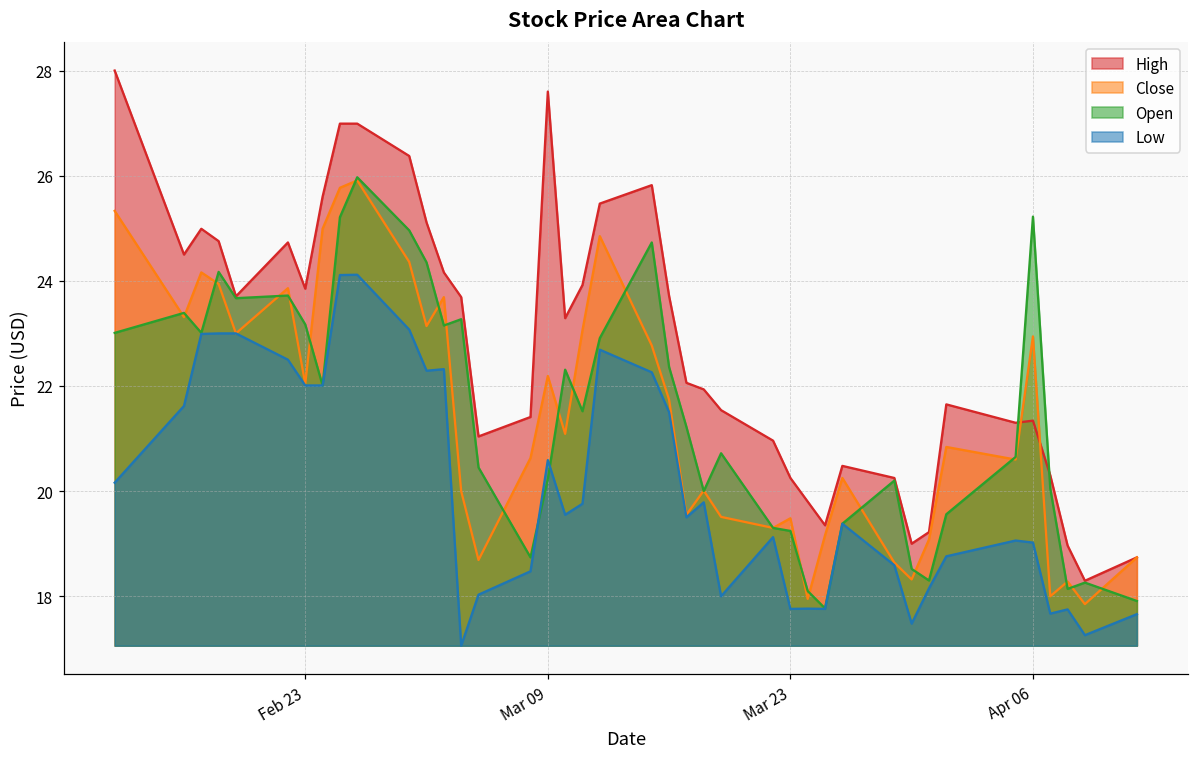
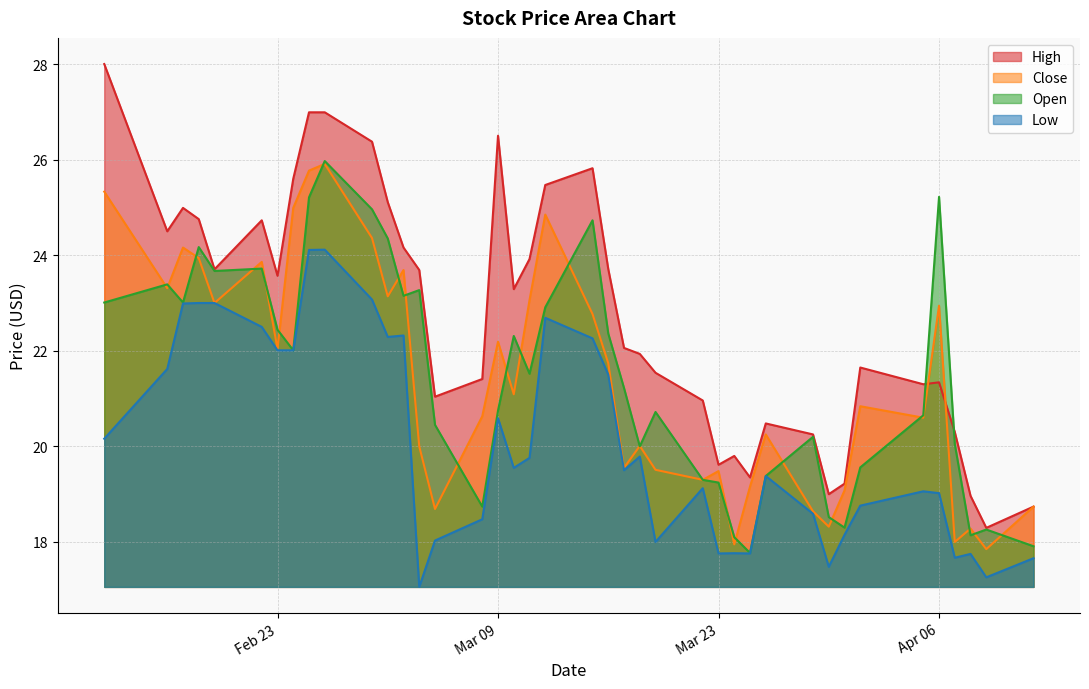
  {
    "High": {
-     "Feb 23": 23.9,
-     "Mar 09": 27.6,
-     "Mar 23": 20.3,
+     "Feb 23": 23.6,
+     "Mar 09": 26.5,
+     "Mar 23": 19.6,
      "Apr 06": 21.3
    },
    "Close": {
      "Mar 09": 22.2,
      "Mar 23": 19.5,
      "Apr 06": 22.9
    },
    "Open": {
-     "Feb 23": 23.2,
-     "Mar 09": 20.2,
+     "Feb 23": 22.4,
+     "Mar 09": 20.8,
      "Mar 23": 19.2,
      "Apr 06": 25.2
    },
    "Low": {
      "Mar 09": 20.6,
      "Mar 23": 17.8,
      "Apr 06": 19.0
    }
  }
